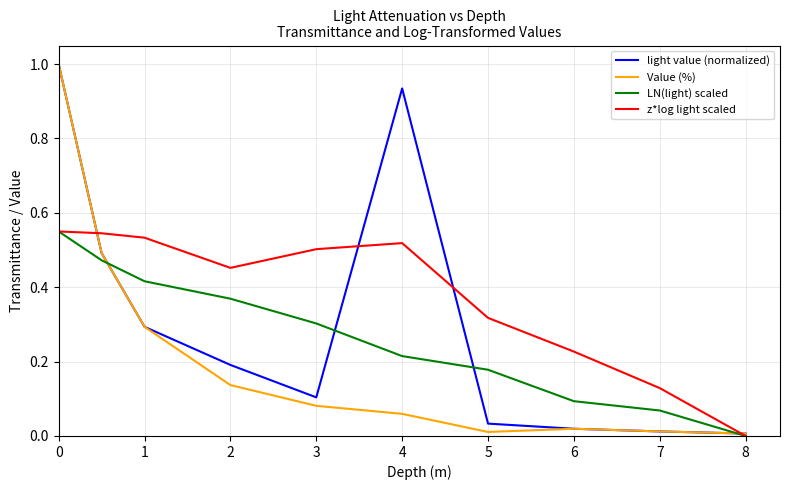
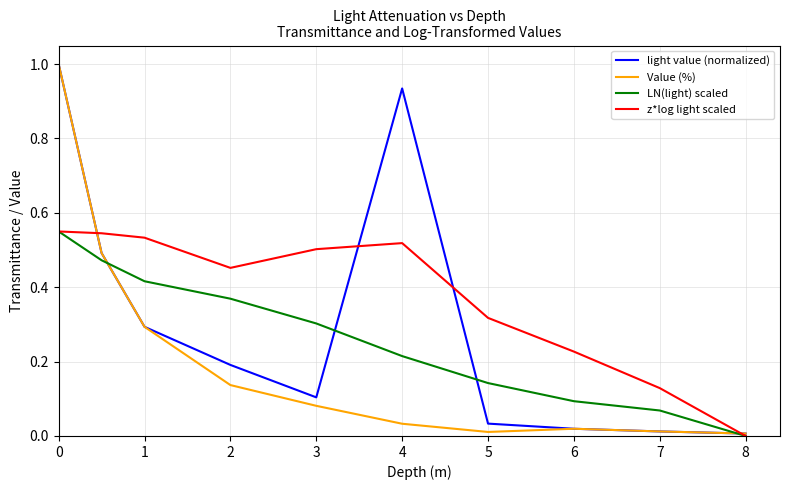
  {
    "light value (normalized)": {
      "2": 0.19,
      "3": 0.10,
      "4": 0.93,
      "5": 0.03
    },
    "Value (%)": {
      "2": 0.14,
      "3": 0.08,
-     "4": 0.06,
+     "4": 0.03,
      "5": 0.01
    },
    "LN(light) scaled": {
      "1": 0.42,
      "2": 0.37,
      "3": 0.30,
      "4": 0.21,
-     "5": 0.18,
+     "5": 0.14,
      "6": 0.09,
      "7": 0.07
    },
    "z*log light scaled": {
      "1": 0.53,
      "2": 0.45,
      "3": 0.50,
      "4": 0.52,
      "5": 0.32,
      "6": 0.23,
      "7": 0.13
    }
  }
